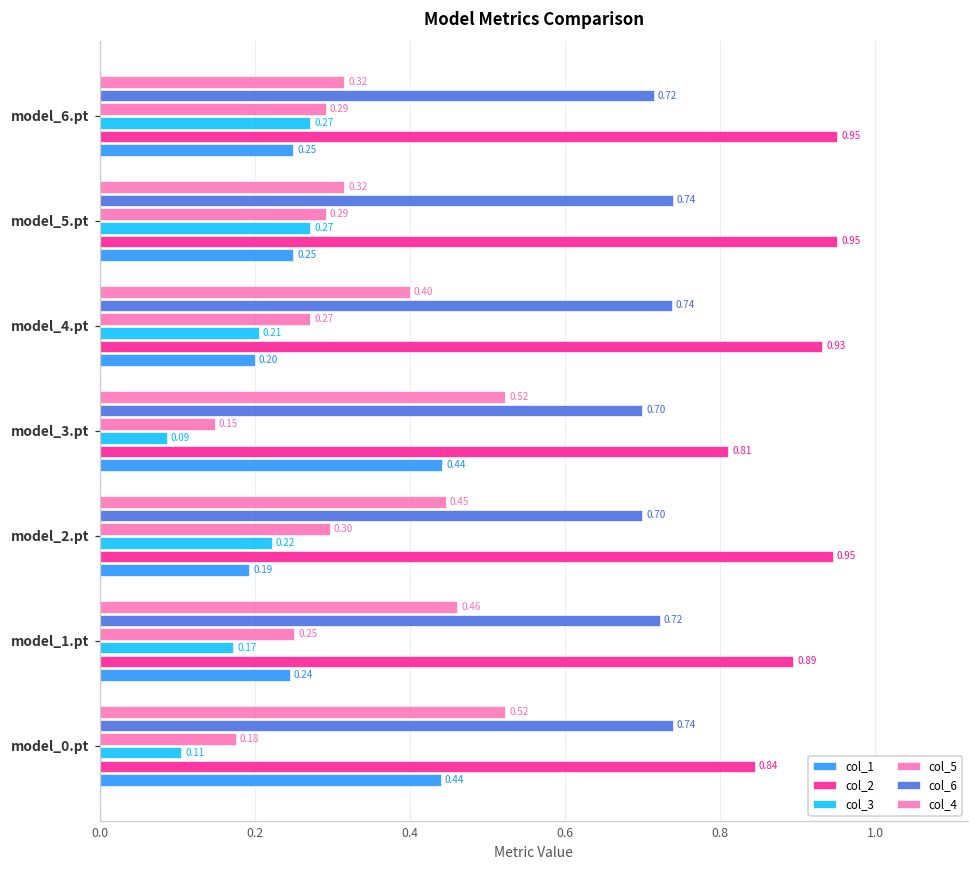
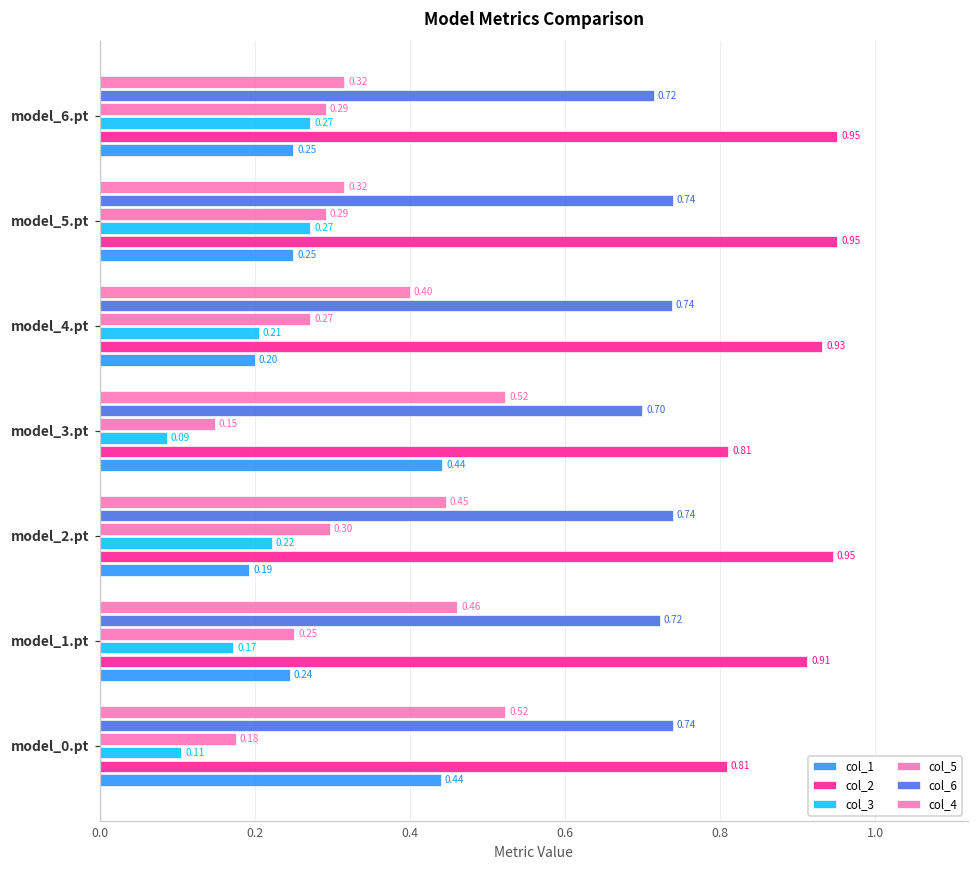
  {
    "col_2": {
      "model_6.pt": 0.95,
      "model_5.pt": 0.95,
      "model_4.pt": 0.93,
      "model_3.pt": 0.81,
      "model_2.pt": 0.95,
-     "model_1.pt": 0.89,
-     "model_0.pt": 0.84
+     "model_1.pt": 0.91,
+     "model_0.pt": 0.81
    },
    "col_6": {
      "model_6.pt": 0.72,
      "model_5.pt": 0.74,
      "model_4.pt": 0.74,
      "model_3.pt": 0.70,
-     "model_2.pt": 0.70,
+     "model_2.pt": 0.74,
      "model_1.pt": 0.72,
      "model_0.pt": 0.74
    }
  }
